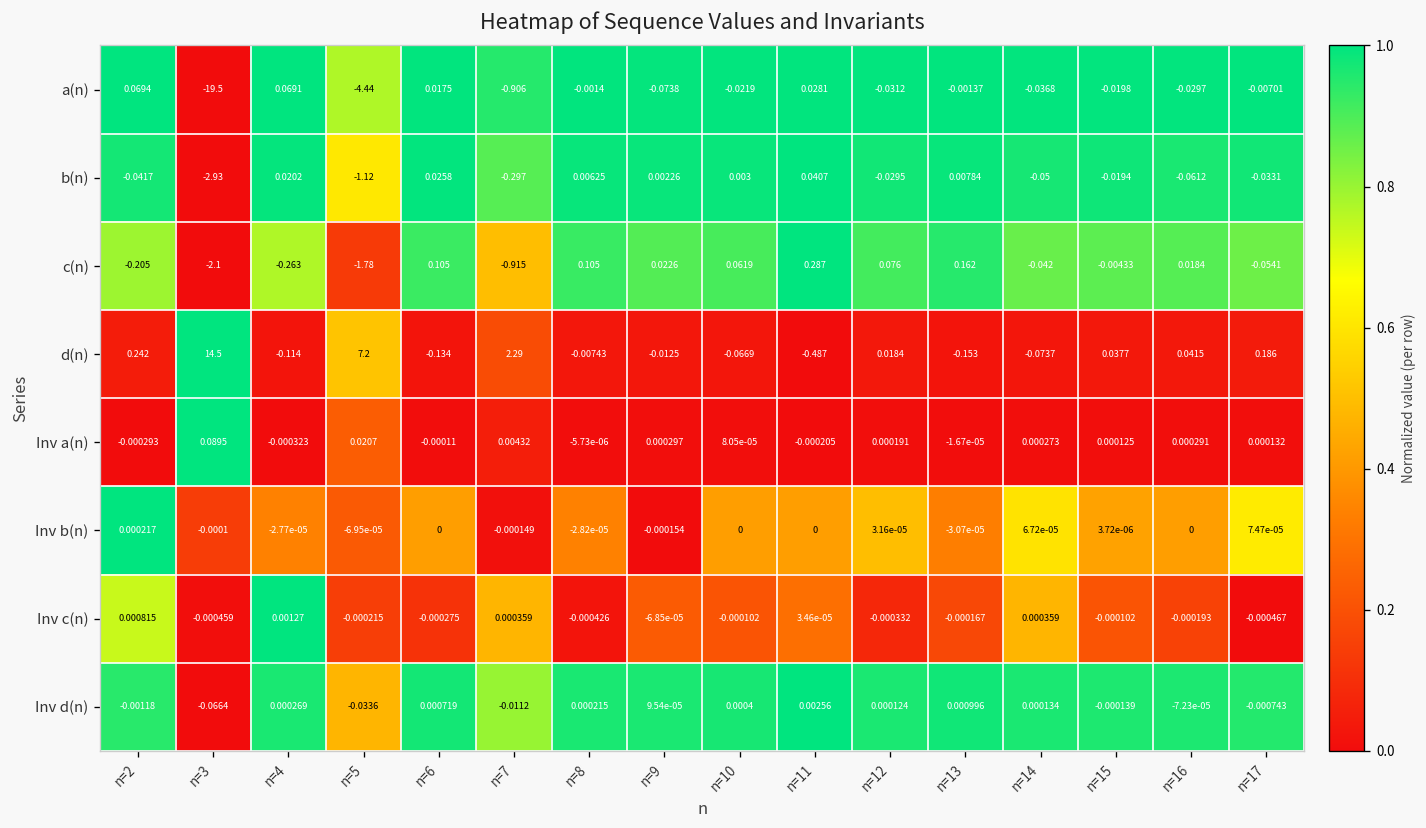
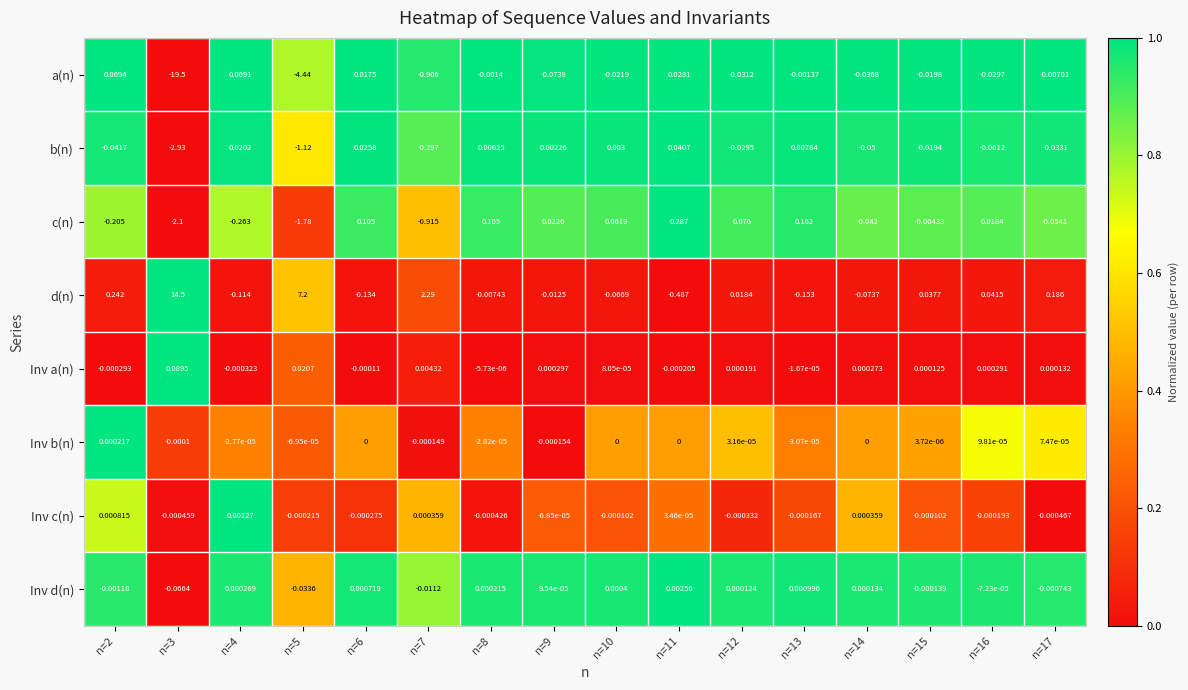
  {
    "a(n)": {
      "n=2": "0.0694",
      "n=3": "-19.5",
      "n=4": "0.0691",
      "n=5": "-4.44",
      "n=6": "0.0175",
      "n=7": "-0.906",
      "n=8": "-0.0014",
      "n=9": "-0.0738",
      "n=10": "-0.0219",
      "n=11": "0.0281",
      "n=12": "-0.0312",
      "n=13": "-0.00137",
      "n=14": "-0.0368",
      "n=15": "-0.0198",
      "n=16": "-0.0297",
      "n=17": "-0.00701"
    },
    "b(n)": {
      "n=2": "-0.0417",
      "n=3": "-2.93",
      "n=4": "0.0202",
      "n=5": "-1.12",
      "n=6": "0.0258",
      "n=7": "-0.297",
      "n=8": "0.00625",
      "n=9": "0.00226",
      "n=10": "0.003",
      "n=11": "0.0407",
      "n=12": "-0.0295",
      "n=13": "0.00784",
      "n=14": "-0.05",
      "n=15": "-0.0194",
      "n=16": "-0.0612",
      "n=17": "-0.0331"
    },
    "c(n)": {
      "n=2": "-0.205",
      "n=3": "-2.1",
      "n=4": "-0.263",
      "n=5": "-1.78",
      "n=6": "0.105",
      "n=7": "-0.915",
      "n=8": "0.105",
      "n=9": "0.0226",
      "n=10": "0.0619",
      "n=11": "0.287",
      "n=12": "0.076",
      "n=13": "0.162",
      "n=14": "-0.042",
      "n=15": "-0.00433",
      "n=16": "0.0184",
      "n=17": "-0.0541"
    },
    "d(n)": {
      "n=2": "0.242",
      "n=3": "14.5",
      "n=4": "-0.114",
      "n=5": "7.2",
      "n=6": "-0.134",
      "n=7": "2.29",
      "n=8": "-0.00743",
      "n=9": "-0.0125",
      "n=10": "-0.0669",
      "n=11": "-0.487",
      "n=12": "0.0184",
      "n=13": "-0.153",
      "n=14": "-0.0737",
      "n=15": "0.0377",
      "n=16": "0.0415",
      "n=17": "0.186"
    },
    "Inv a(n)": {
      "n=2": "-0.000293",
      "n=3": "0.0895",
      "n=4": "-0.000323",
      "n=5": "0.0207",
      "n=6": "-0.00011",
      "n=7": "0.00432",
      "n=8": "-5.73e-06",
      "n=9": "0.000297",
      "n=10": "8.05e-05",
      "n=11": "-0.000205",
      "n=12": "0.000191",
      "n=13": "-1.67e-05",
      "n=14": "0.000273",
      "n=15": "0.000125",
      "n=16": "0.000291",
      "n=17": "0.000132"
    },
    "Inv b(n)": {
      "n=2": "0.000217",
      "n=3": "-0.0001",
      "n=4": "-2.77e-05",
      "n=5": "-6.95e-05",
      "n=6": "0",
      "n=7": "-0.000149",
      "n=8": "-2.82e-05",
      "n=9": "-0.000154",
      "n=10": "0",
      "n=11": "0",
      "n=12": "3.16e-05",
      "n=13": "-3.07e-05",
-     "n=14": "6.72e-05",
+     "n=14": "0",
      "n=15": "3.72e-06",
-     "n=16": "0",
+     "n=16": "9.81e-05",
      "n=17": "7.47e-05"
    },
    "Inv c(n)": {
      "n=2": "0.000815",
      "n=3": "-0.000459",
      "n=4": "0.00127",
      "n=5": "-0.000215",
      "n=6": "-0.000275",
      "n=7": "0.000359",
      "n=8": "-0.000426",
      "n=9": "-6.85e-05",
      "n=10": "-0.000102",
      "n=11": "3.46e-05",
      "n=12": "-0.000332",
      "n=13": "-0.000167",
      "n=14": "0.000359",
      "n=15": "-0.000102",
      "n=16": "-0.000193",
      "n=17": "-0.000467"
    },
    "Inv d(n)": {
      "n=2": "-0.00118",
      "n=3": "-0.0664",
      "n=4": "0.000269",
      "n=5": "-0.0336",
      "n=6": "0.000719",
      "n=7": "-0.0112",
      "n=8": "0.000215",
      "n=9": "9.54e-05",
      "n=10": "0.0004",
      "n=11": "0.00256",
      "n=12": "0.000124",
      "n=13": "0.000996",
      "n=14": "0.000134",
      "n=15": "-0.000139",
      "n=16": "-7.23e-05",
      "n=17": "-0.000743"
    }
  }
